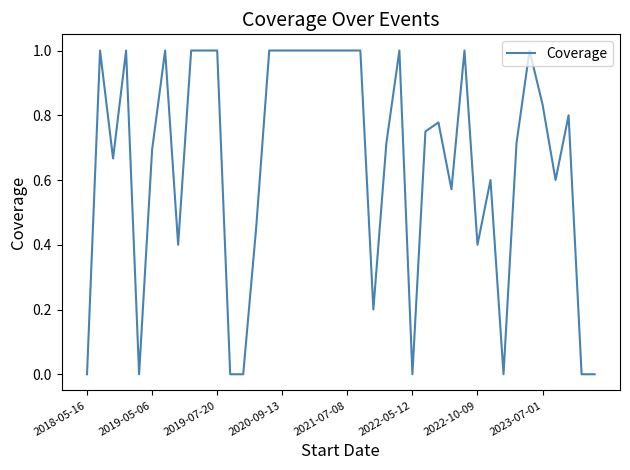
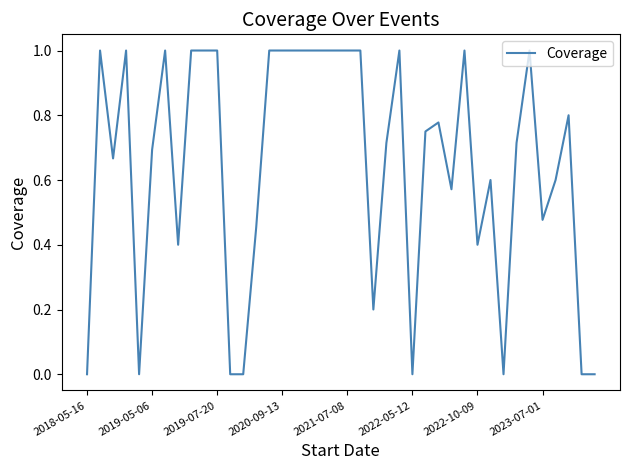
  {
    "2018-05-16": 0.00,
    "2019-05-06": 0.69,
    "2019-07-20": 1.00,
    "2020-09-13": 1.00,
    "2021-07-08": 1.00,
    "2022-05-12": 0.00,
    "2022-10-09": 0.40,
-   "2023-07-01": 0.83
+   "2023-07-01": 0.48
  }
